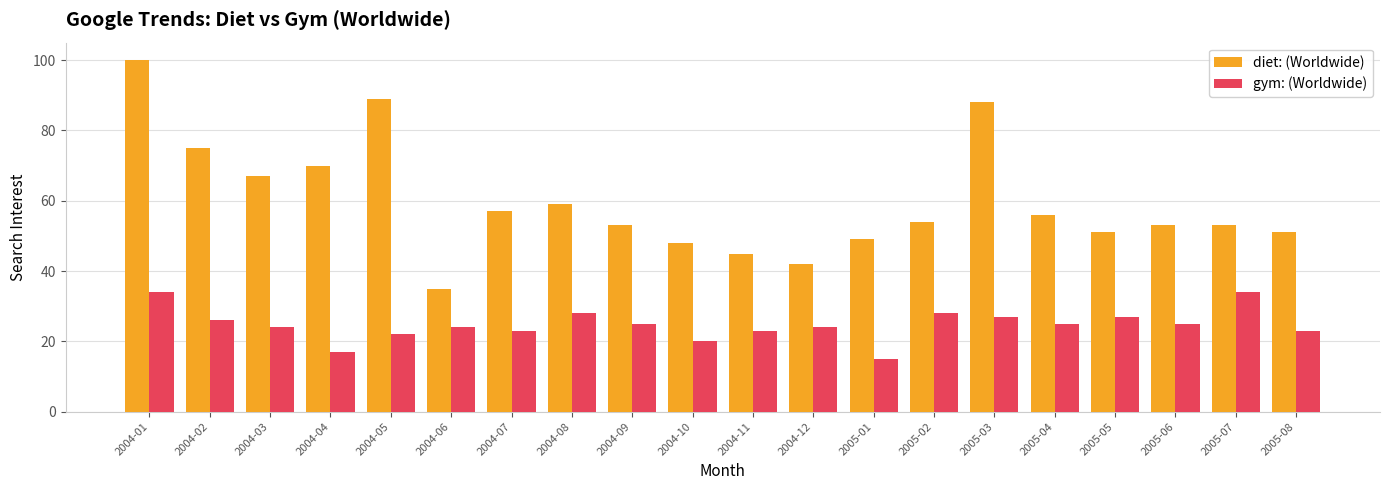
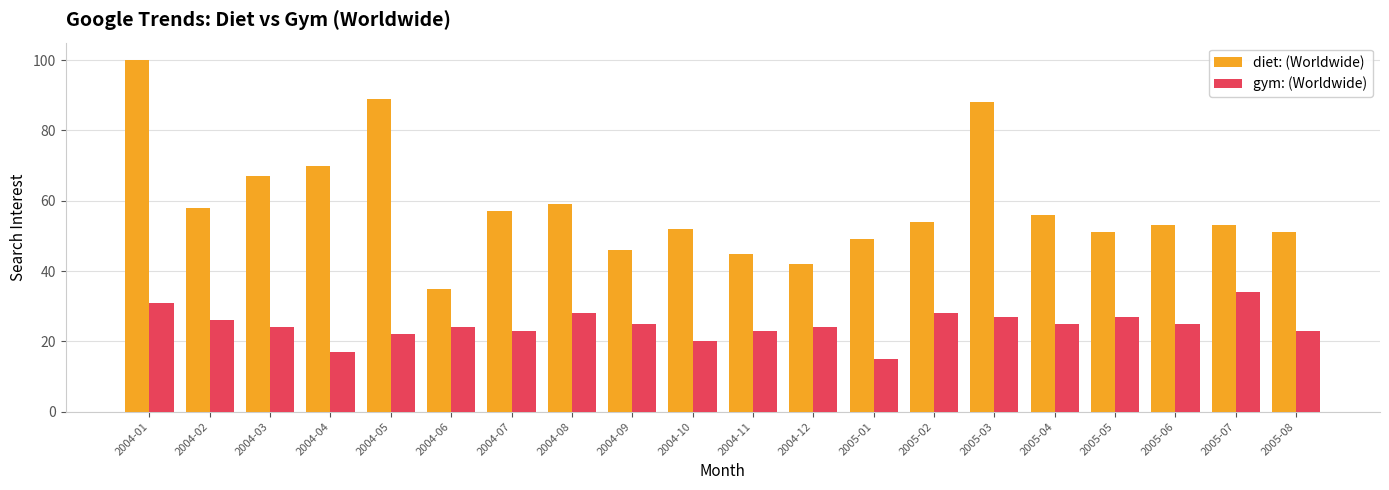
  {
    "diet: (Worldwide)": {
      "2004-01": 100,
-     "2004-02": 75,
+     "2004-02": 58,
      "2004-03": 67,
      "2004-04": 70,
      "2004-05": 89,
      "2004-06": 35,
      "2004-07": 57,
      "2004-08": 59,
-     "2004-09": 53,
-     "2004-10": 48,
+     "2004-09": 46,
+     "2004-10": 52,
      "2004-11": 45,
      "2004-12": 42,
      "2005-01": 49,
      "2005-02": 54,
      "2005-03": 88,
      "2005-04": 56,
      "2005-05": 51,
      "2005-06": 53,
      "2005-07": 53,
      "2005-08": 51
    },
    "gym: (Worldwide)": {
-     "2004-01": 34,
+     "2004-01": 31,
      "2004-02": 26,
      "2004-03": 24,
      "2004-04": 17,
      "2004-05": 22,
      "2004-06": 24,
      "2004-07": 23,
      "2004-08": 28,
      "2004-09": 25,
      "2004-10": 20,
      "2004-11": 23,
      "2004-12": 24,
      "2005-01": 15,
      "2005-02": 28,
      "2005-03": 27,
      "2005-04": 25,
      "2005-05": 27,
      "2005-06": 25,
      "2005-07": 34,
      "2005-08": 23
    }
  }
